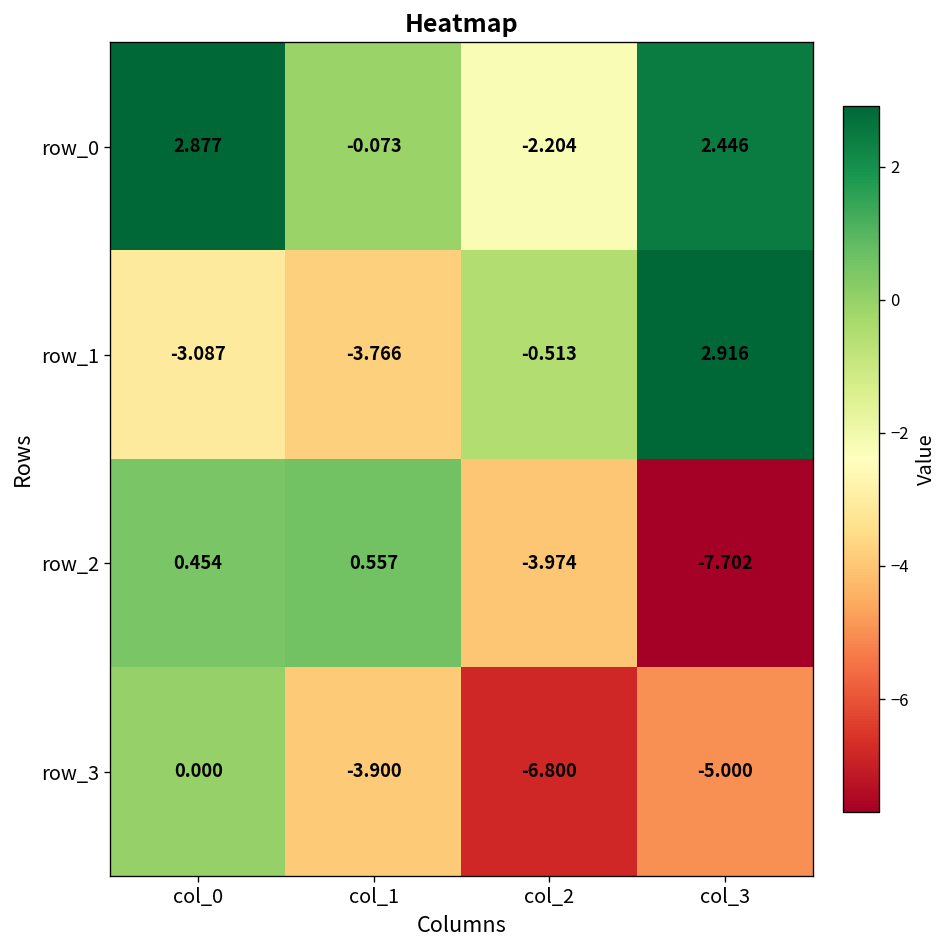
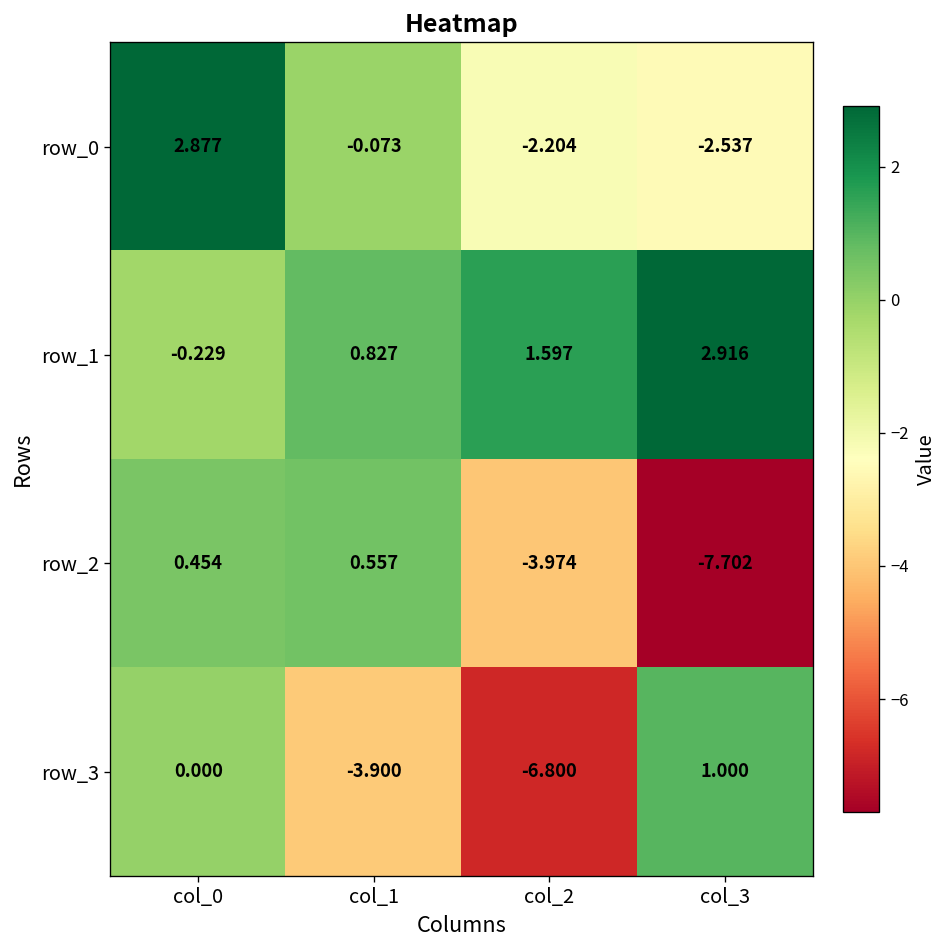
  {
    "row_0": {
      "col_0": 2.877,
      "col_1": -0.073,
      "col_2": -2.204,
-     "col_3": 2.446
+     "col_3": -2.537
    },
    "row_1": {
-     "col_0": -3.087,
-     "col_1": -3.766,
-     "col_2": -0.513,
+     "col_0": -0.229,
+     "col_1": 0.827,
+     "col_2": 1.597,
      "col_3": 2.916
    },
    "row_2": {
      "col_0": 0.454,
      "col_1": 0.557,
      "col_2": -3.974,
      "col_3": -7.702
    },
    "row_3": {
      "col_0": 0.000,
      "col_1": -3.900,
      "col_2": -6.800,
-     "col_3": -5.000
+     "col_3": 1.000
    }
  }
